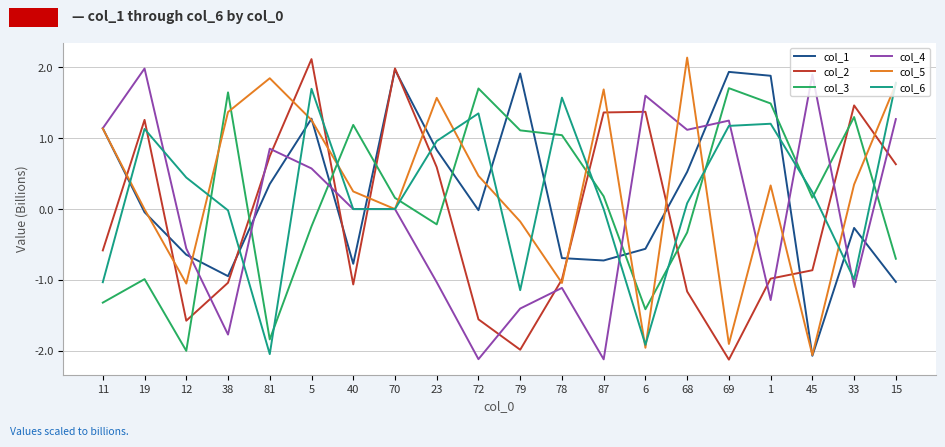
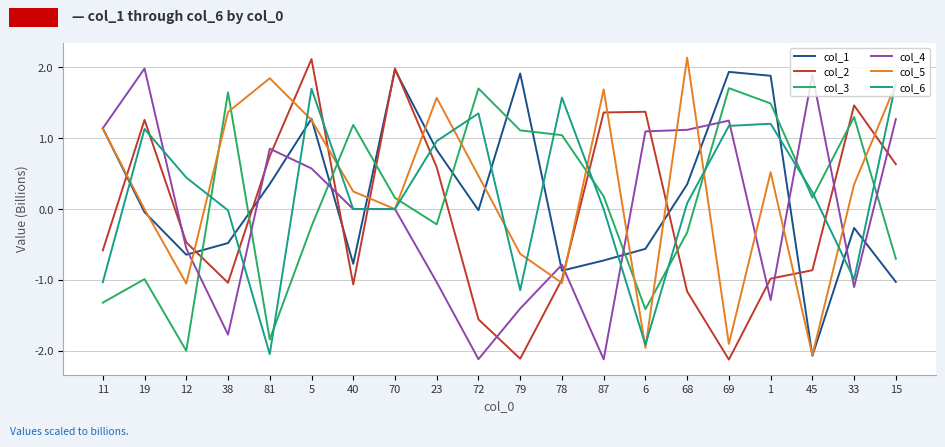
  {
    "col_1": {
      "19": 0.0,
      "12": -0.6,
-     "38": -0.9,
+     "38": -0.5,
      "81": 0.4,
      "40": -0.8,
      "23": 0.8,
      "72": 0.0,
      "79": 1.9,
-     "78": -0.7,
+     "78": -0.9,
      "87": -0.7,
      "6": -0.6,
-     "68": 0.5,
+     "68": 0.3,
      "69": 1.9,
      "1": 1.9,
      "33": -0.3,
      "15": -1.0
    },
    "col_2": {
      "11": -0.6,
      "19": 1.3,
-     "12": -1.6,
+     "12": -0.5,
      "38": -1.0,
      "81": 0.7,
      "5": 2.1,
      "40": -1.1,
      "23": 0.6,
      "72": -1.6,
-     "79": -2.0,
+     "79": -2.1,
      "78": -1.0,
      "87": 1.4,
      "6": 1.4,
      "68": -1.2,
      "69": -2.1,
      "1": -1.0,
      "45": -0.9,
      "33": 1.5,
      "15": 0.6
    },
    "col_4": {
      "19": 2.0,
      "12": -0.6,
      "38": -1.8,
      "81": 0.9,
      "5": 0.6,
      "23": -1.0,
      "72": -2.1,
      "79": -1.4,
-     "78": -1.1,
+     "78": -0.8,
      "87": -2.1,
-     "6": 1.6,
+     "6": 1.1,
      "68": 1.1,
      "69": 1.2,
      "1": -1.3,
      "33": -1.1,
      "15": 1.3
    },
    "col_5": {
      "19": 0.0,
      "12": -1.1,
      "38": 1.4,
      "81": 1.8,
      "40": 0.2,
      "23": 1.6,
      "72": 0.5,
-     "79": -0.2,
+     "79": -0.6,
      "78": -1.0,
      "87": 1.7,
      "6": -2.0,
      "68": 2.1,
      "69": -1.9,
-     "1": 0.3,
+     "1": 0.5,
      "33": 0.3
    }
  }
